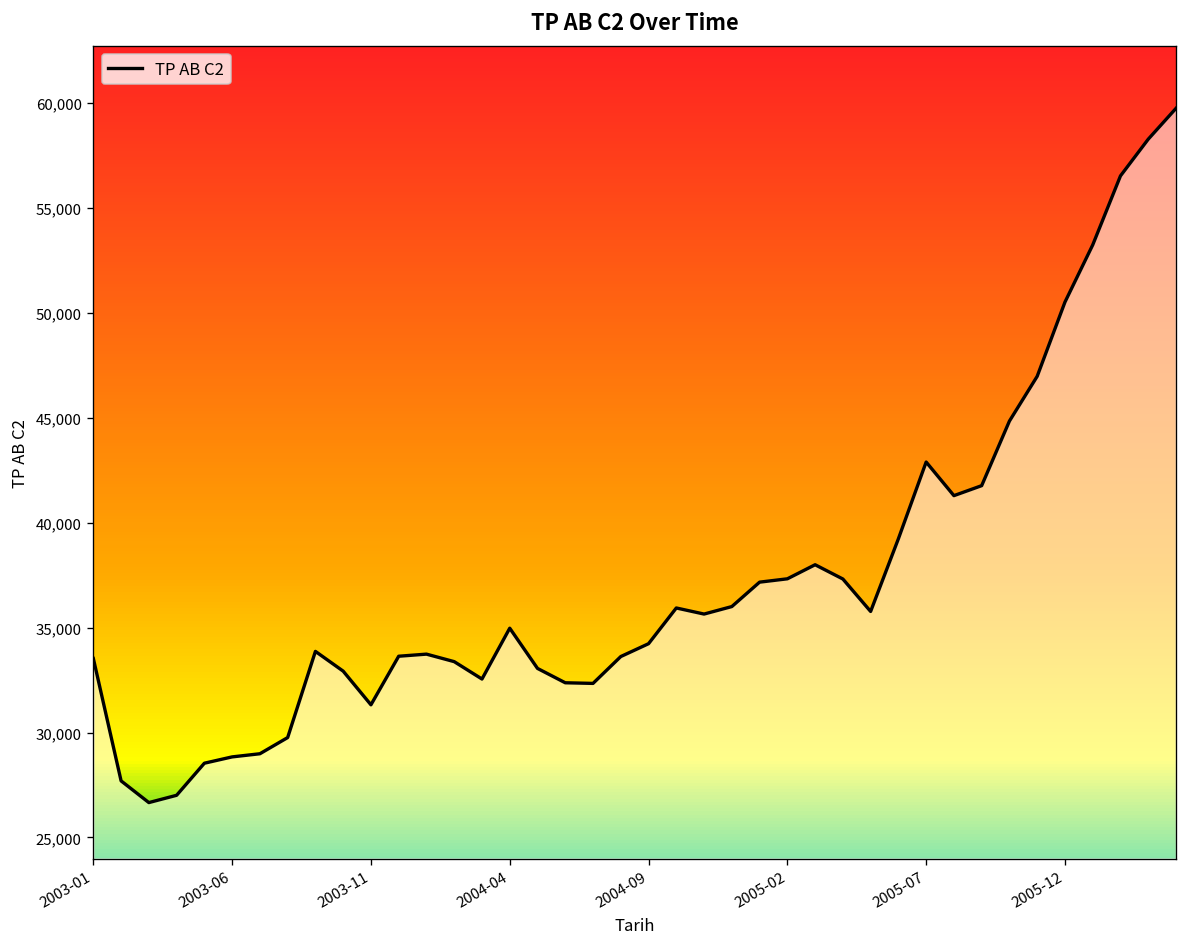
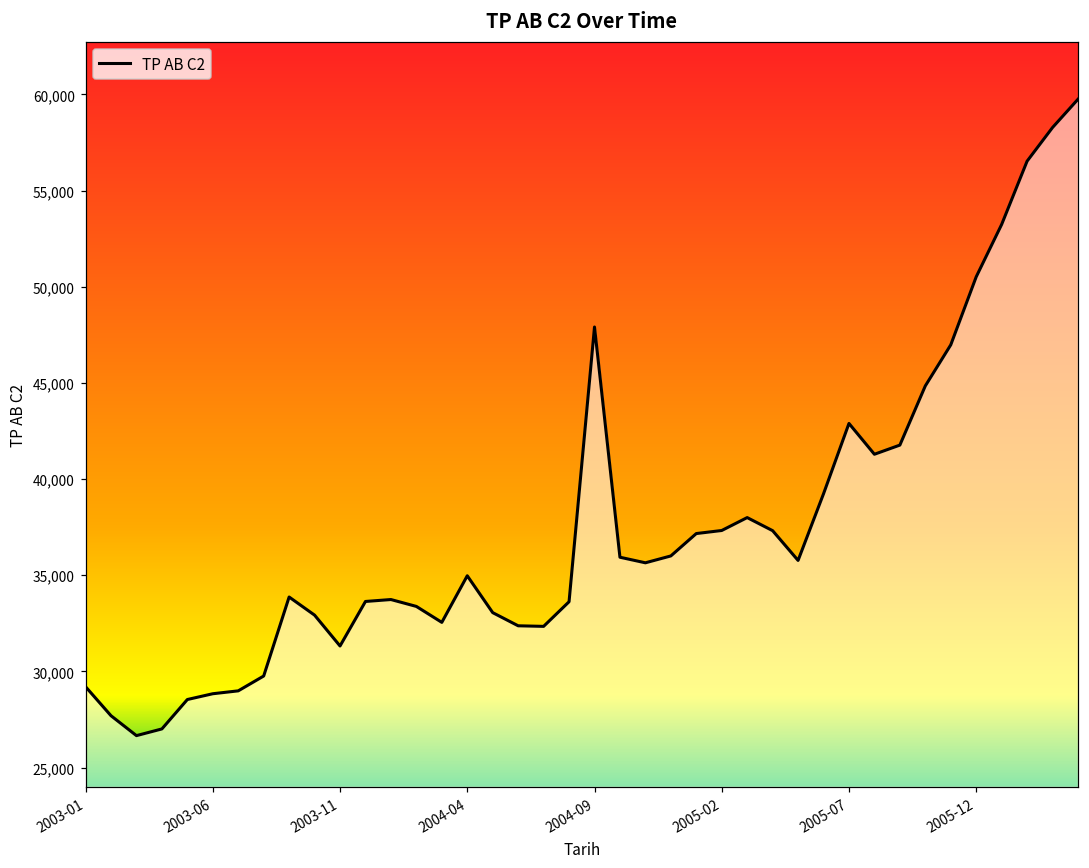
  {
-   "2003-01": "33,500",
+   "2003-01": "29,200",
    "2003-06": "28,800",
    "2003-11": "31,300",
    "2004-04": "35,000",
-   "2004-09": "34,200",
+   "2004-09": "47,900",
    "2005-02": "37,300",
    "2005-07": "42,900",
    "2005-12": "50,500"
  }
